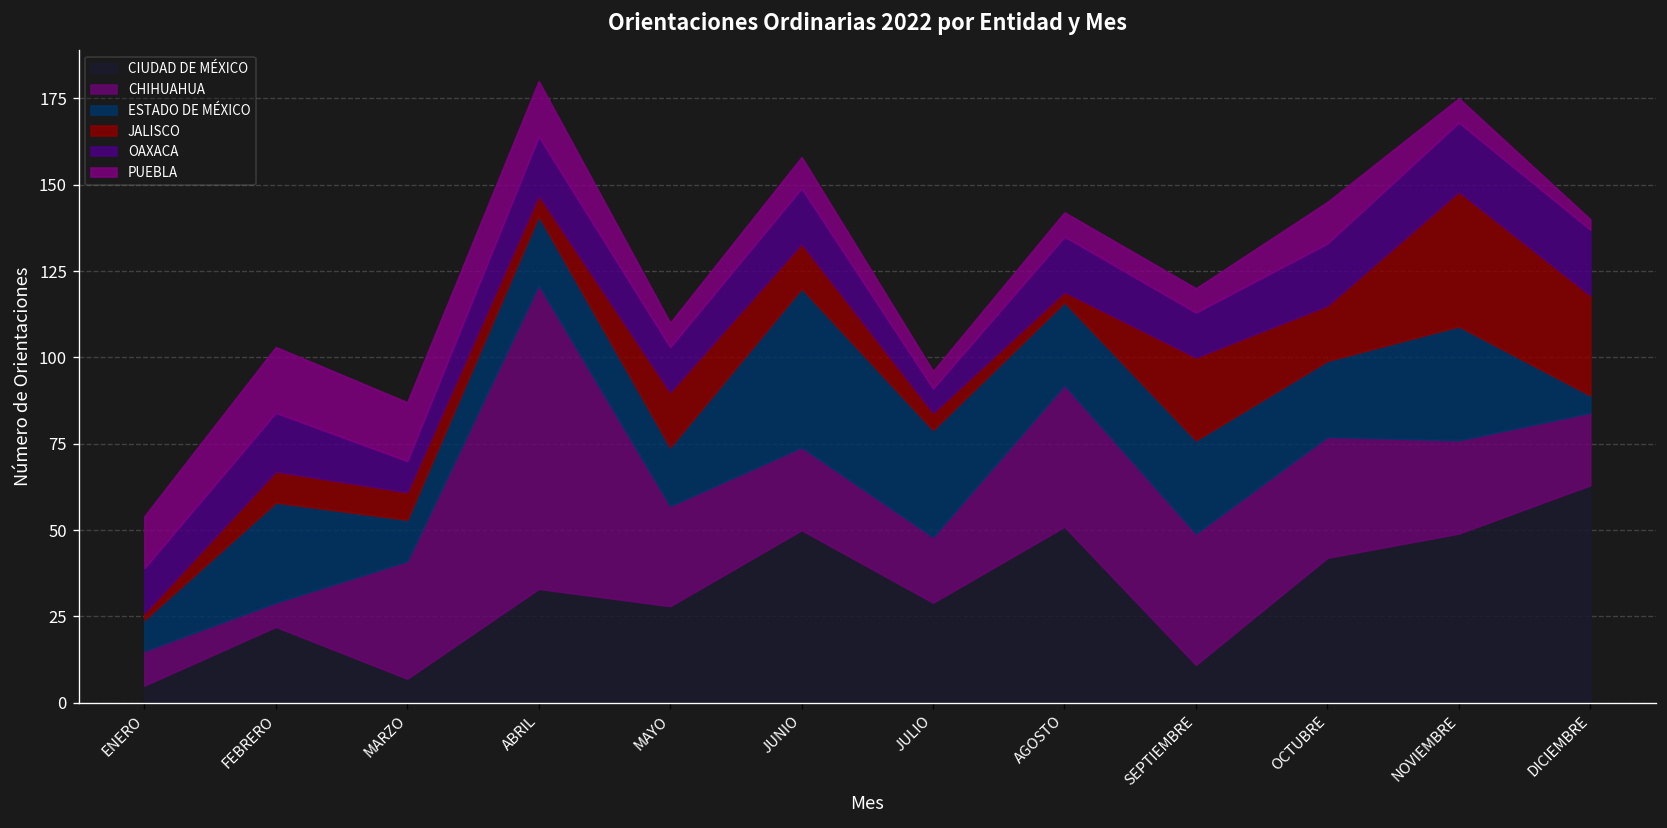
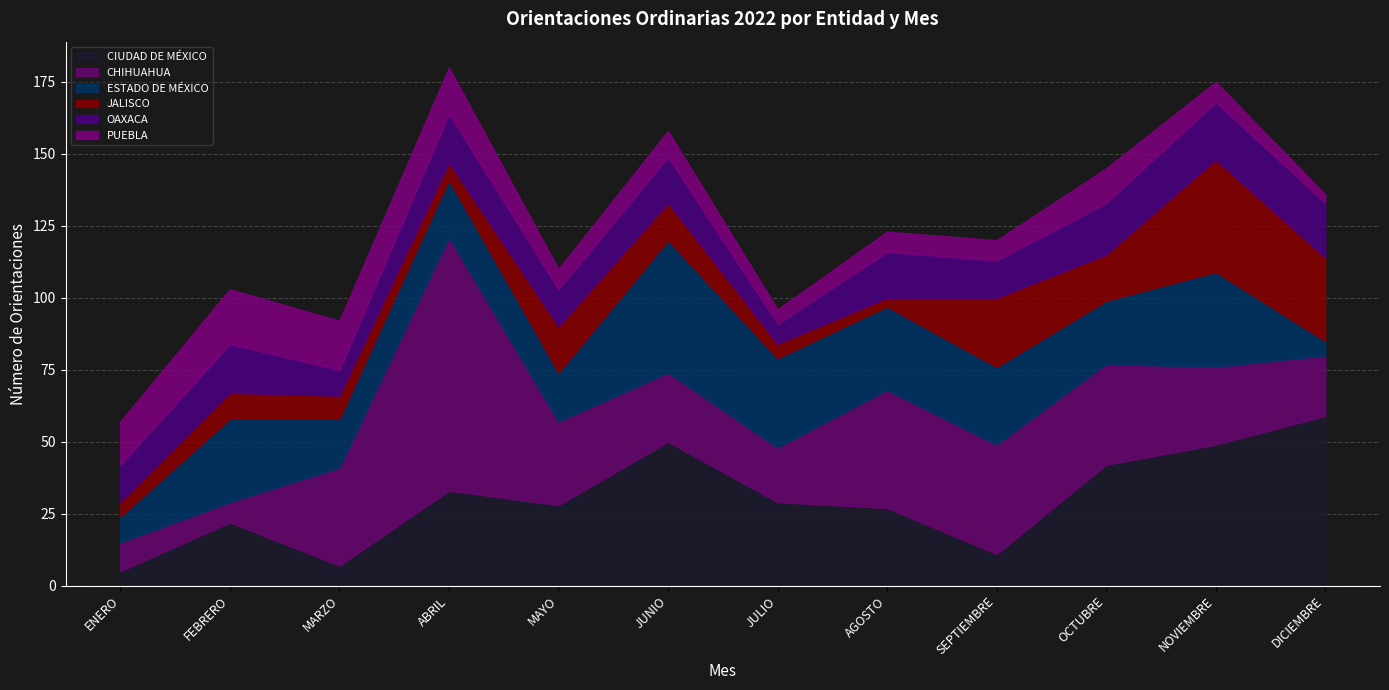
  {
    "CIUDAD DE MÉXICO": {
      "ENERO": 5,
      "FEBRERO": 22,
      "MARZO": 7,
      "ABRIL": 33,
      "MAYO": 28,
      "JUNIO": 50,
      "JULIO": 29,
-     "AGOSTO": 51,
+     "AGOSTO": 27,
      "SEPTIEMBRE": 11,
      "OCTUBRE": 42,
      "NOVIEMBRE": 49,
-     "DICIEMBRE": 63
+     "DICIEMBRE": 59
    },
    "ESTADO DE MÉXICO": {
      "ENERO": 9,
      "FEBRERO": 29,
-     "MARZO": 12,
+     "MARZO": 17,
      "ABRIL": 20,
      "MAYO": 17,
      "JUNIO": 46,
      "JULIO": 31,
-     "AGOSTO": 24,
+     "AGOSTO": 29,
      "SEPTIEMBRE": 27,
      "OCTUBRE": 22,
      "NOVIEMBRE": 33,
      "DICIEMBRE": 5
    },
    "JALISCO": {
-     "ENERO": 2,
+     "ENERO": 5,
      "FEBRERO": 9,
      "MARZO": 8,
      "ABRIL": 6,
      "MAYO": 16,
      "JUNIO": 13,
      "JULIO": 5,
      "AGOSTO": 3,
      "SEPTIEMBRE": 24,
      "OCTUBRE": 16,
      "NOVIEMBRE": 39,
      "DICIEMBRE": 29
    }
  }
